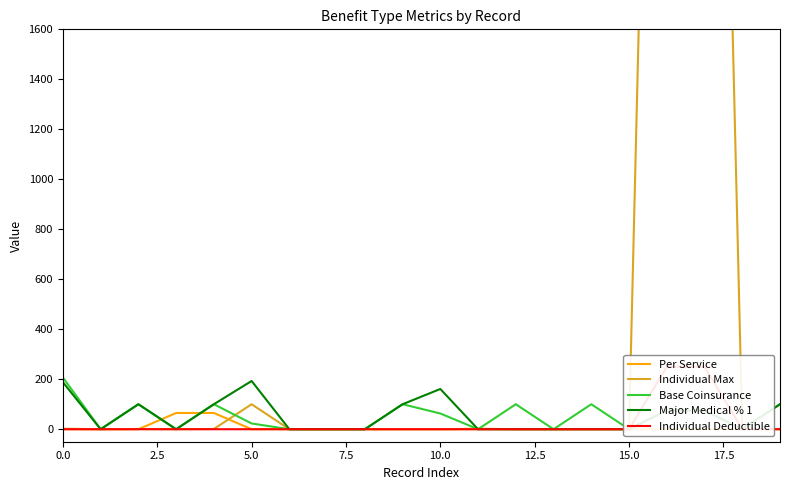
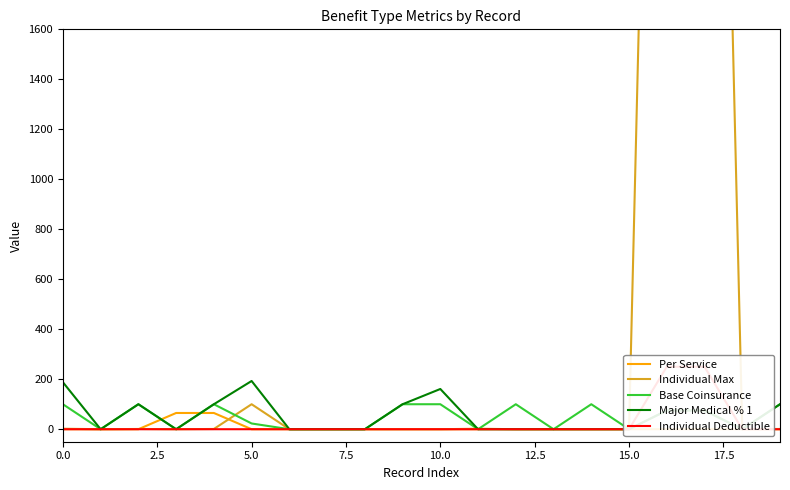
  {
    "Base Coinsurance": {
-     "0.0": 210,
+     "0.0": 100,
      "5.0": 20,
-     "10.0": 60
+     "10.0": 100
    },
    "Major Medical % 1": {
      "0.0": 190,
      "5.0": 190,
      "10.0": 160
    }
  }
